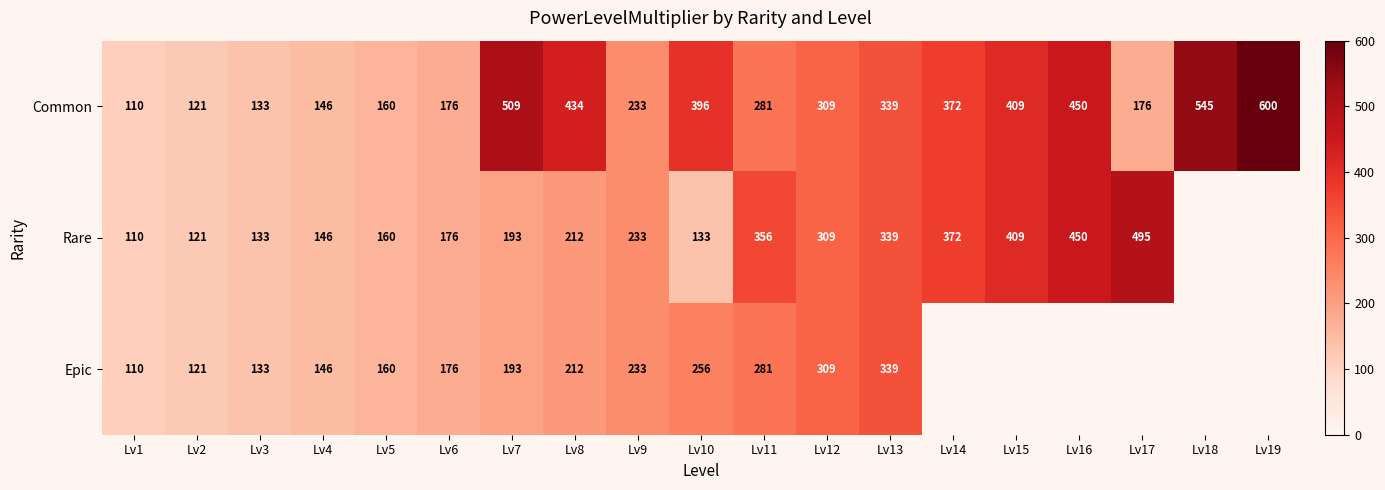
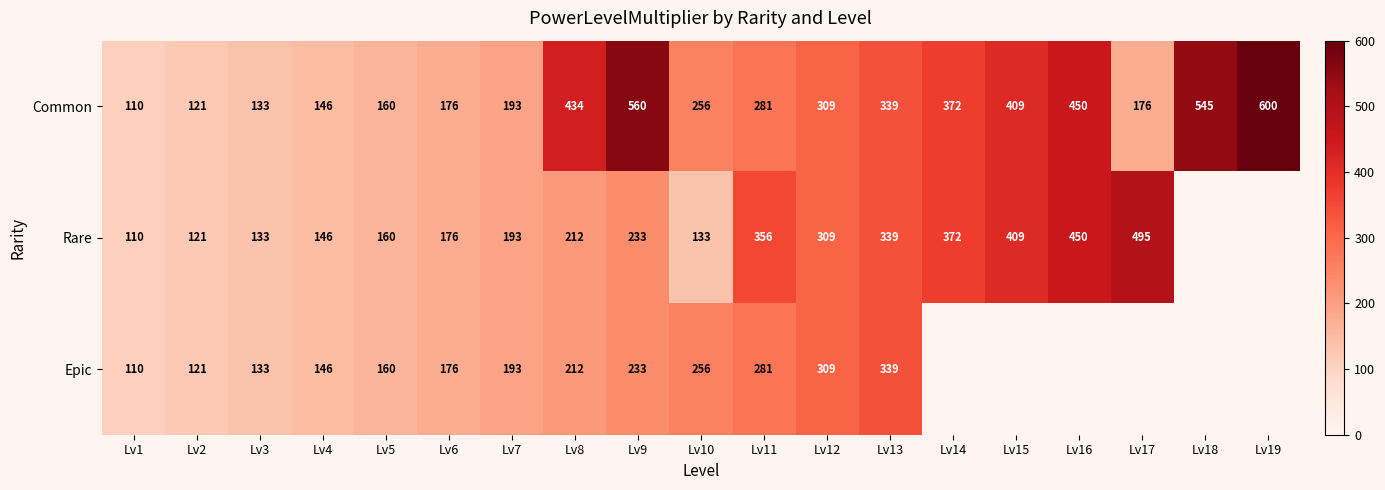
  {
    "Common": {
      "Lv1": 110,
      "Lv2": 121,
      "Lv3": 133,
      "Lv4": 146,
      "Lv5": 160,
      "Lv6": 176,
-     "Lv7": 509,
+     "Lv7": 193,
      "Lv8": 434,
-     "Lv9": 233,
-     "Lv10": 396,
+     "Lv9": 560,
+     "Lv10": 256,
      "Lv11": 281,
      "Lv12": 309,
      "Lv13": 339,
      "Lv14": 372,
      "Lv15": 409,
      "Lv16": 450,
      "Lv17": 176,
      "Lv18": 545,
      "Lv19": 600
    },
    "Rare": {
      "Lv1": 110,
      "Lv2": 121,
      "Lv3": 133,
      "Lv4": 146,
      "Lv5": 160,
      "Lv6": 176,
      "Lv7": 193,
      "Lv8": 212,
      "Lv9": 233,
      "Lv10": 133,
      "Lv11": 356,
      "Lv12": 309,
      "Lv13": 339,
      "Lv14": 372,
      "Lv15": 409,
      "Lv16": 450,
      "Lv17": 495
    },
    "Epic": {
      "Lv1": 110,
      "Lv2": 121,
      "Lv3": 133,
      "Lv4": 146,
      "Lv5": 160,
      "Lv6": 176,
      "Lv7": 193,
      "Lv8": 212,
      "Lv9": 233,
      "Lv10": 256,
      "Lv11": 281,
      "Lv12": 309,
      "Lv13": 339
    }
  }
